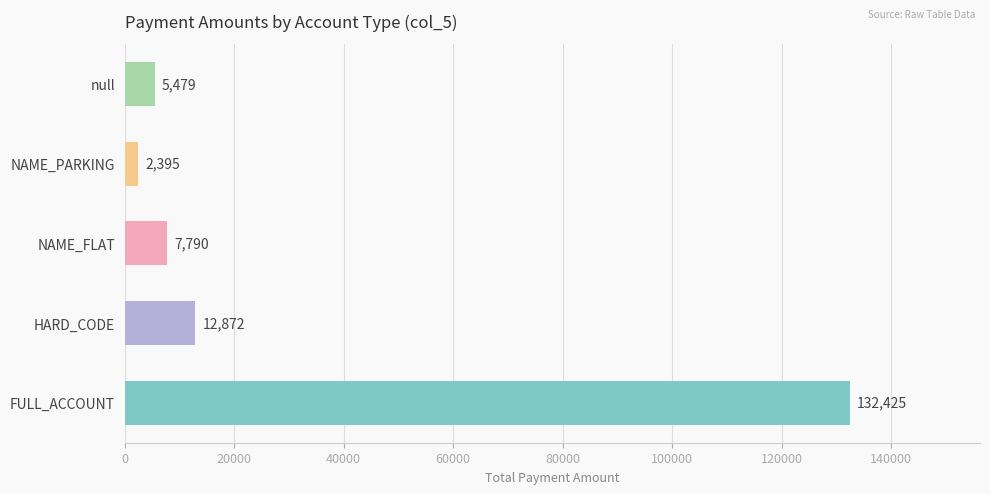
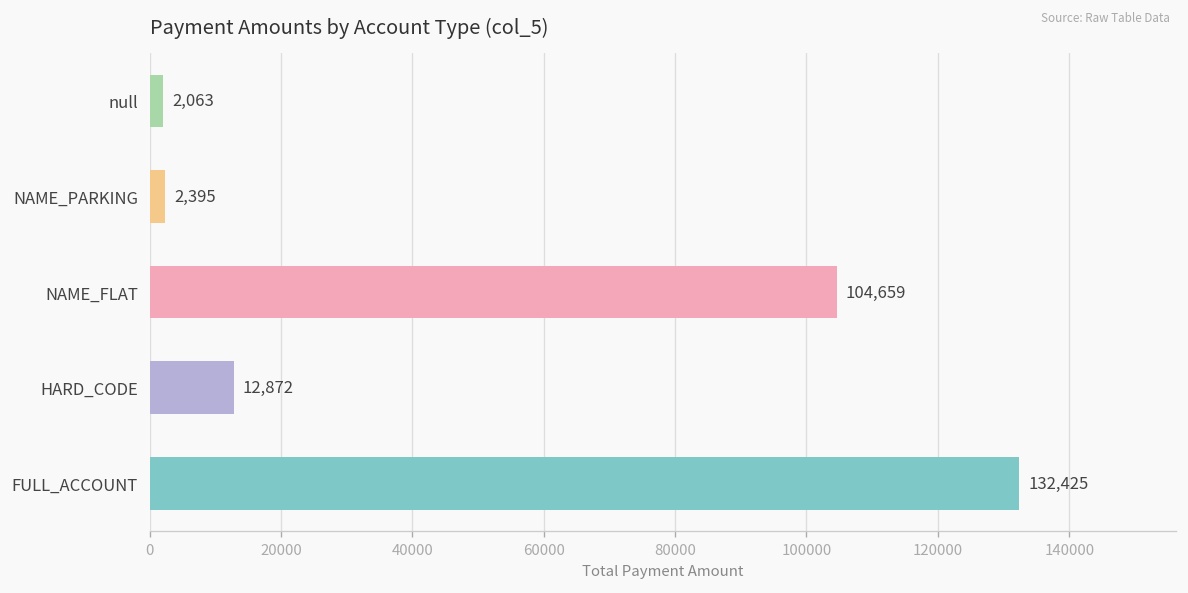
  {
-   "null": "5,479",
+   "null": "2,063",
    "NAME_PARKING": "2,395",
-   "NAME_FLAT": "7,790",
+   "NAME_FLAT": "104,659",
    "HARD_CODE": "12,872",
    "FULL_ACCOUNT": "132,425"
  }
